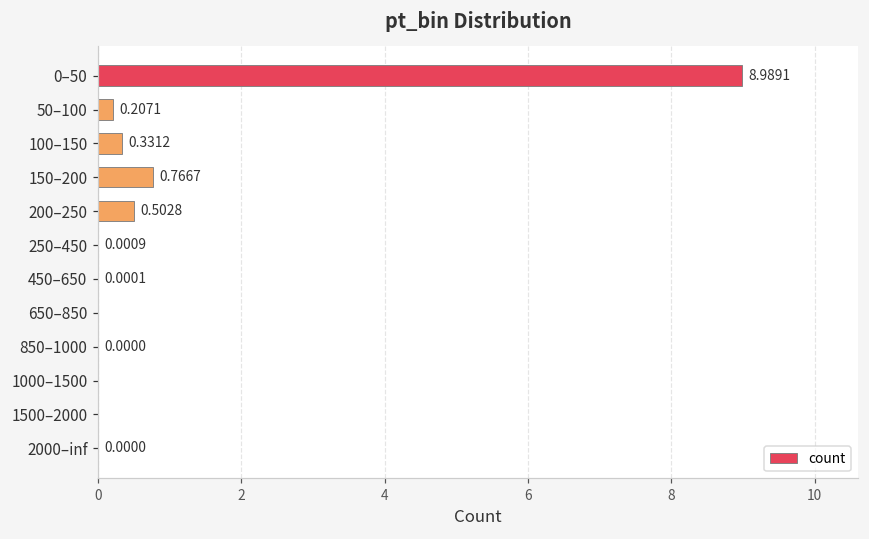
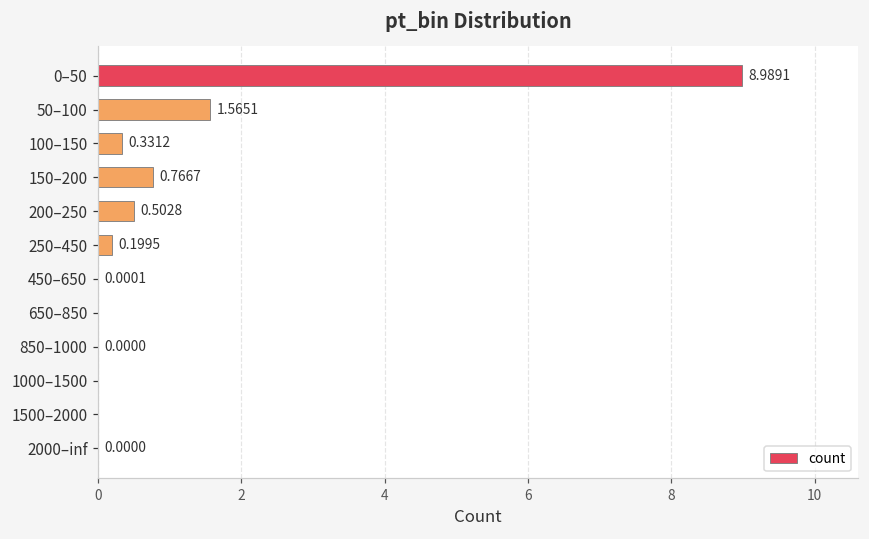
  {
    "0–50": 8.9891,
-   "50–100": 0.2071,
+   "50–100": 1.5651,
    "100–150": 0.3312,
    "150–200": 0.7667,
    "200–250": 0.5028,
-   "250–450": 0.0009,
+   "250–450": 0.1995,
    "450–650": 0.0001,
    "850–1000": 0.0000,
    "2000–inf": 0.0000
  }
